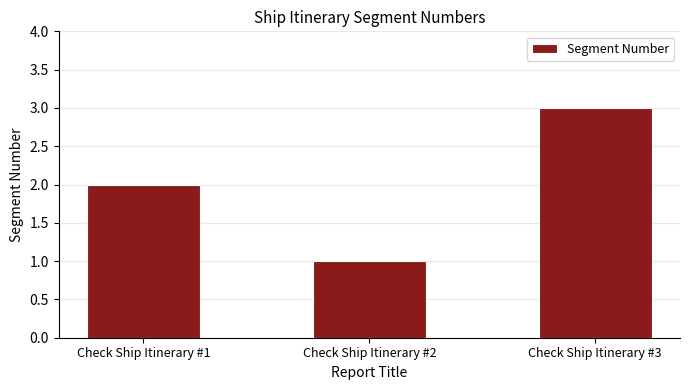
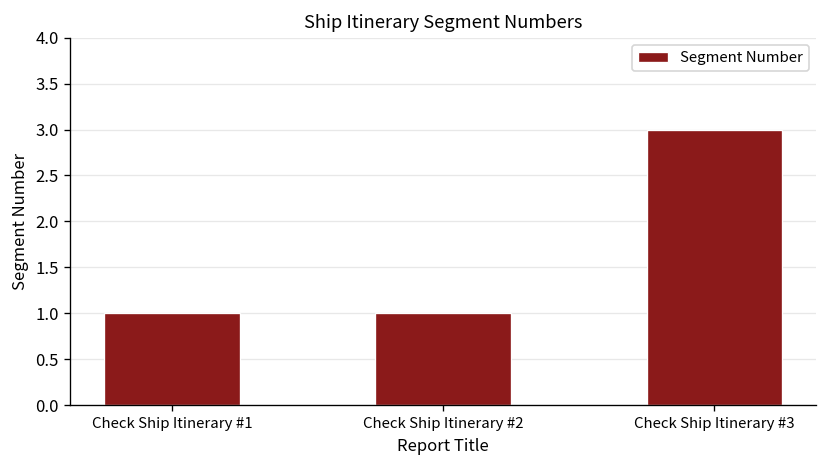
  {
-   "Check Ship Itinerary #1": 2,
+   "Check Ship Itinerary #1": 1,
    "Check Ship Itinerary #2": 1,
    "Check Ship Itinerary #3": 3
  }
